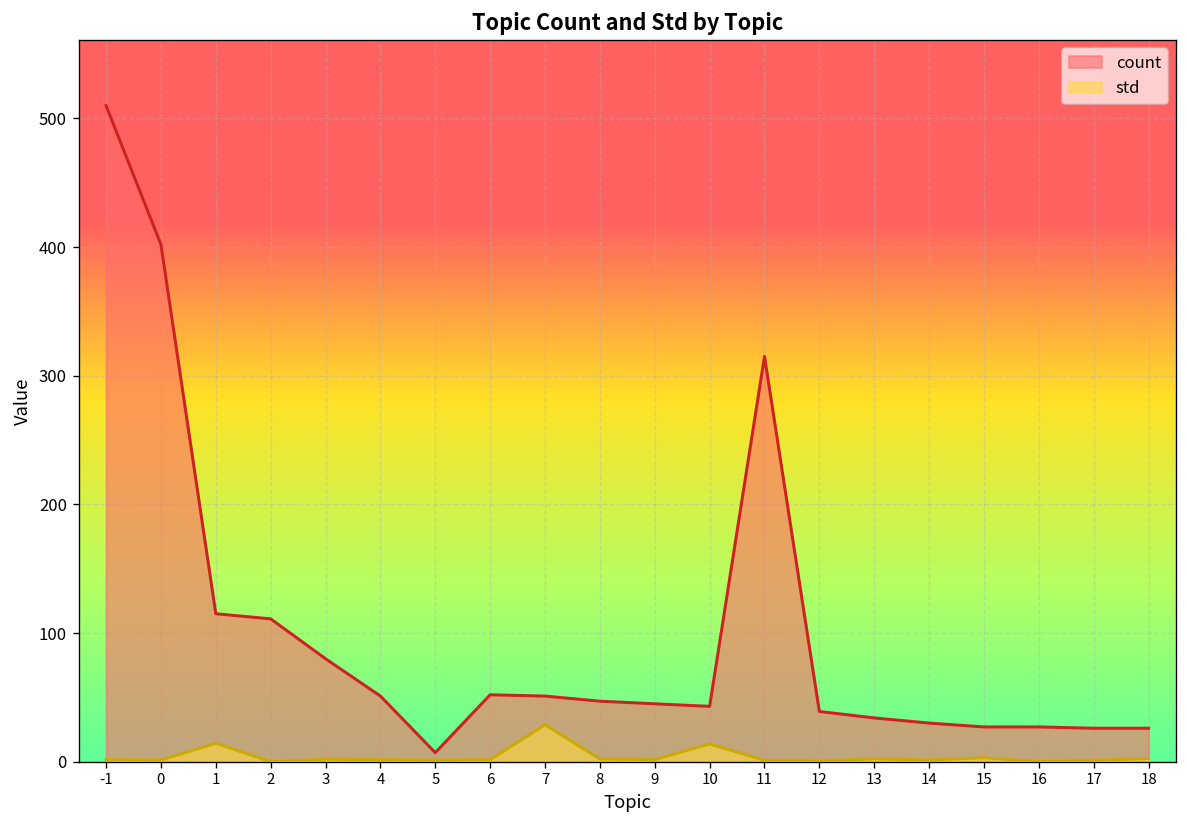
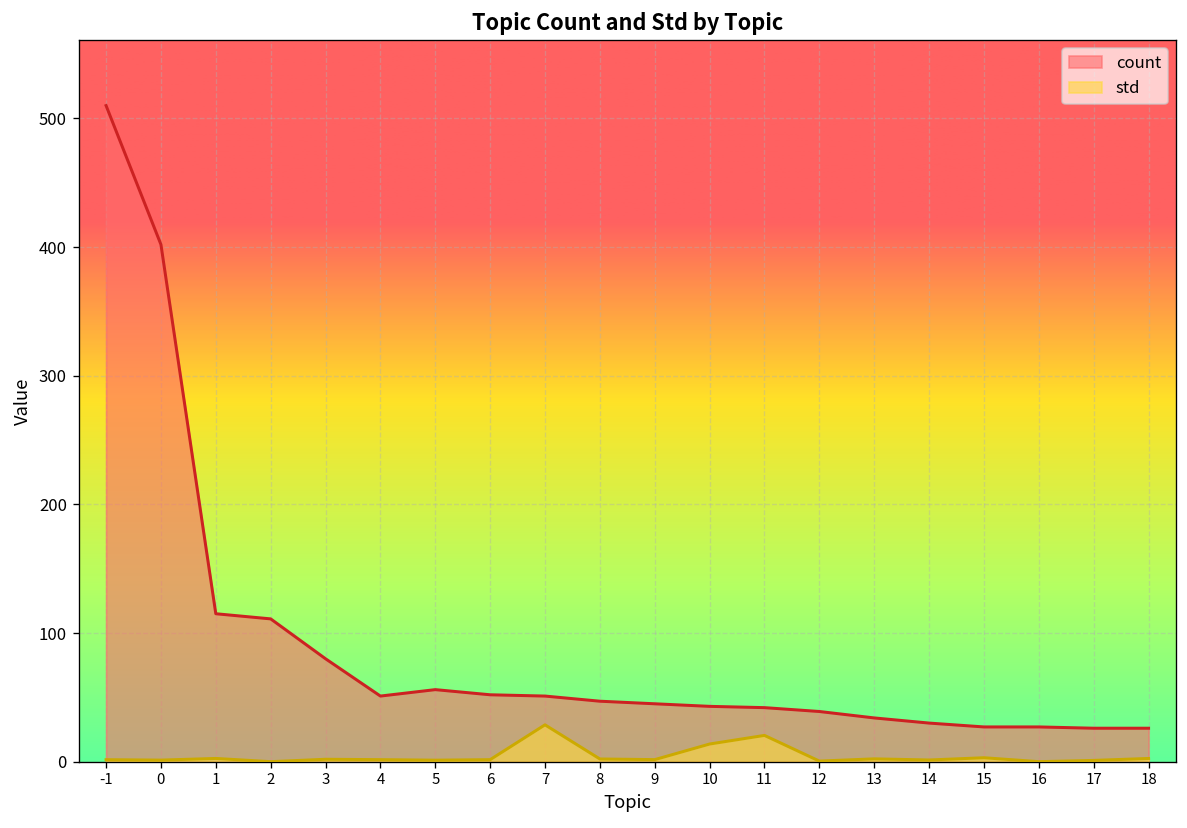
  {
    "count": {
      "-1": 510,
      "0": 402,
      "1": 115,
      "2": 111,
      "3": 80,
      "4": 51,
-     "5": 7,
+     "5": 56,
      "6": 52,
      "7": 51,
      "8": 47,
      "9": 45,
      "10": 43,
-     "11": 315,
+     "11": 42,
      "12": 39,
      "13": 34,
      "14": 30,
      "15": 27,
      "16": 27,
      "17": 26,
      "18": 26
    },
    "std": {
      "-1": 2,
      "0": 1,
-     "1": 14,
+     "1": 3,
      "2": 0,
      "3": 2,
      "4": 2,
      "5": 1,
      "6": 2,
      "7": 29,
      "8": 2,
      "9": 2,
      "10": 14,
-     "11": 1,
+     "11": 20,
      "12": 0,
      "13": 2,
      "14": 1,
      "15": 3,
      "16": 0,
      "17": 1,
      "18": 2
    }
  }
